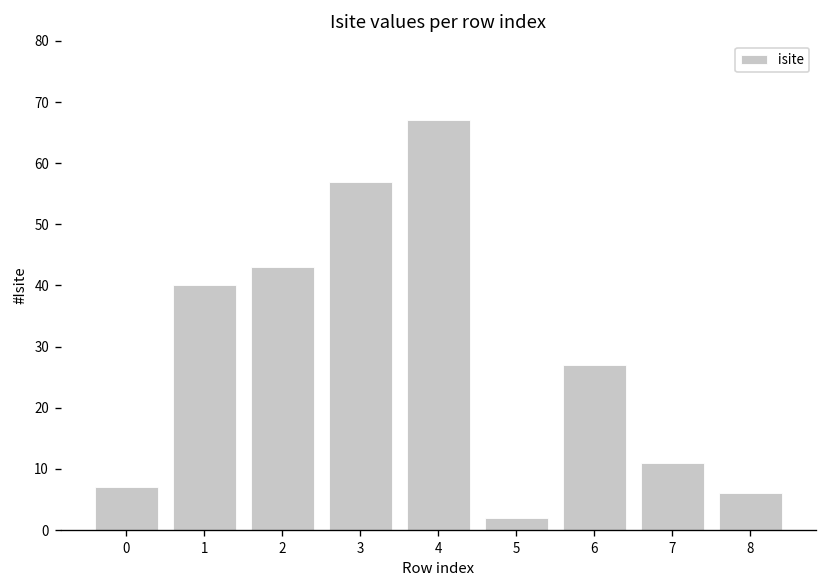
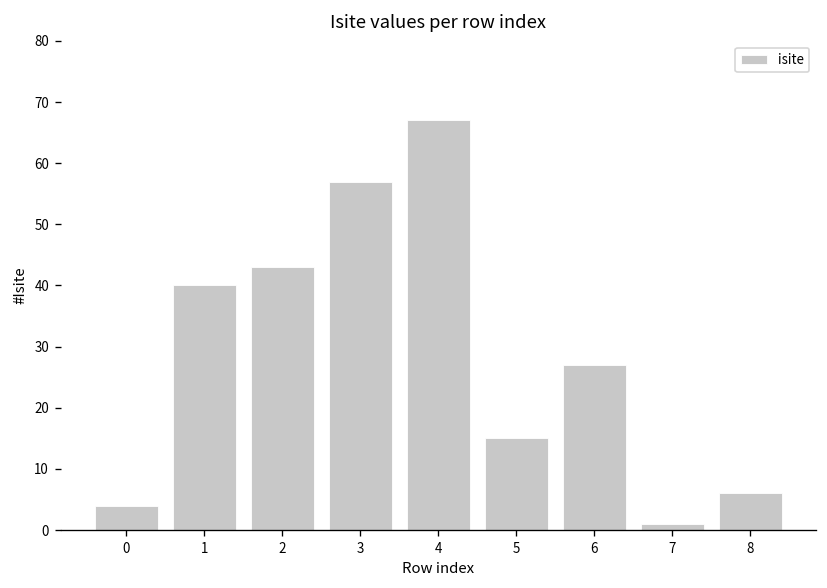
  {
-   "0": 7,
+   "0": 4,
    "1": 40,
    "2": 43,
    "3": 57,
    "4": 67,
-   "5": 2,
+   "5": 15,
    "6": 27,
-   "7": 11,
+   "7": 1,
    "8": 6
  }
